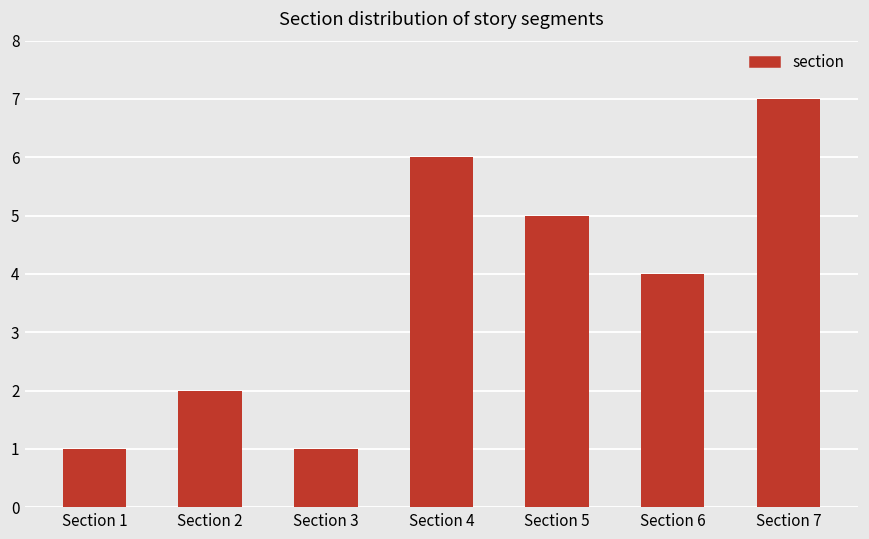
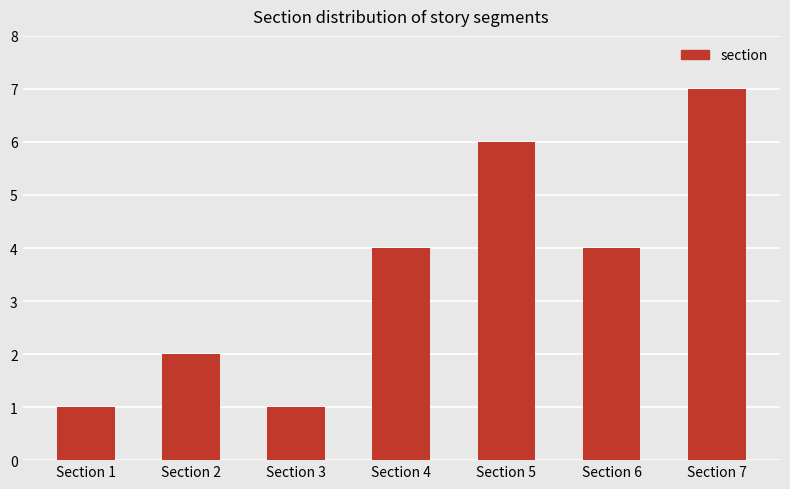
  {
    "Section 1": 1,
    "Section 2": 2,
    "Section 3": 1,
-   "Section 4": 6,
-   "Section 5": 5,
+   "Section 4": 4,
+   "Section 5": 6,
    "Section 6": 4,
    "Section 7": 7
  }
